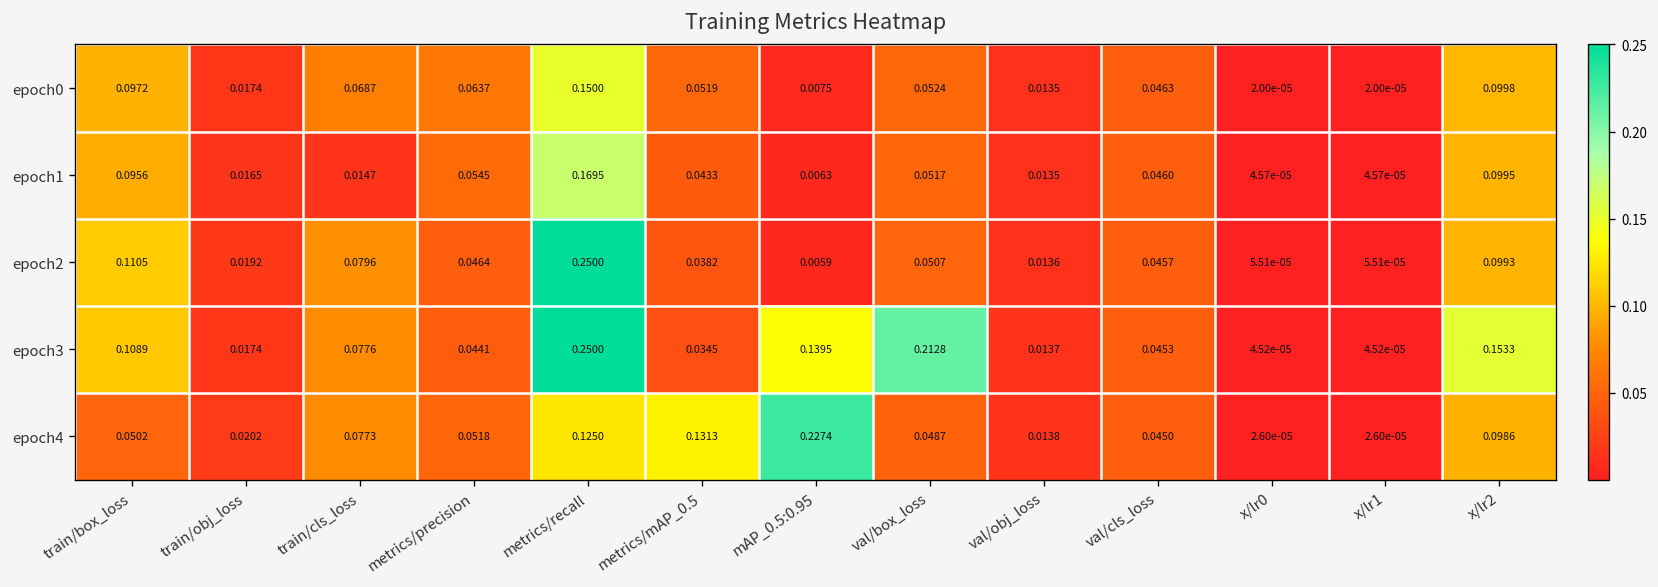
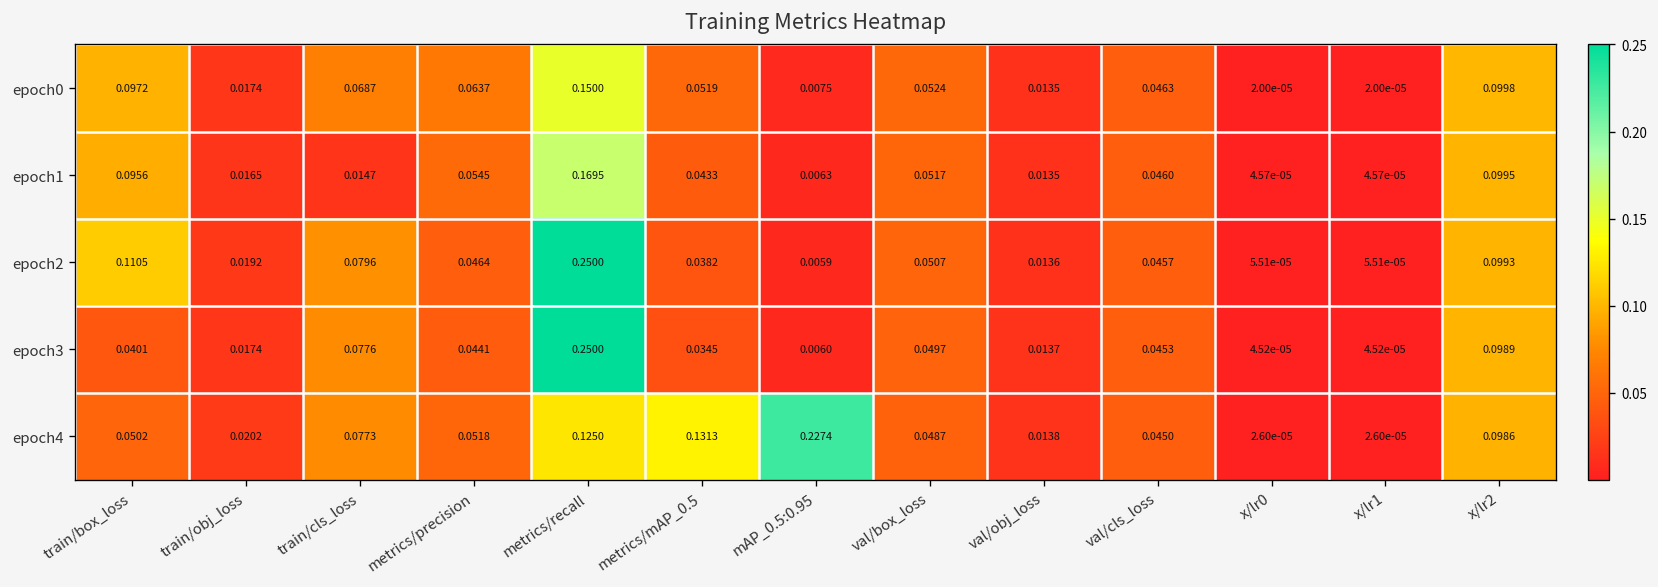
  {
    "epoch0": {
      "train/box_loss": "0.0972",
      "train/obj_loss": "0.0174",
      "train/cls_loss": "0.0687",
      "metrics/precision": "0.0637",
      "metrics/recall": "0.1500",
      "metrics/mAP_0.5": "0.0519",
      "mAP_0.5:0.95": "0.0075",
      "val/box_loss": "0.0524",
      "val/obj_loss": "0.0135",
      "val/cls_loss": "0.0463",
      "x/lr0": "2.00e-05",
      "x/lr1": "2.00e-05",
      "x/lr2": "0.0998"
    },
    "epoch1": {
      "train/box_loss": "0.0956",
      "train/obj_loss": "0.0165",
      "train/cls_loss": "0.0147",
      "metrics/precision": "0.0545",
      "metrics/recall": "0.1695",
      "metrics/mAP_0.5": "0.0433",
      "mAP_0.5:0.95": "0.0063",
      "val/box_loss": "0.0517",
      "val/obj_loss": "0.0135",
      "val/cls_loss": "0.0460",
      "x/lr0": "4.57e-05",
      "x/lr1": "4.57e-05",
      "x/lr2": "0.0995"
    },
    "epoch2": {
      "train/box_loss": "0.1105",
      "train/obj_loss": "0.0192",
      "train/cls_loss": "0.0796",
      "metrics/precision": "0.0464",
      "metrics/recall": "0.2500",
      "metrics/mAP_0.5": "0.0382",
      "mAP_0.5:0.95": "0.0059",
      "val/box_loss": "0.0507",
      "val/obj_loss": "0.0136",
      "val/cls_loss": "0.0457",
      "x/lr0": "5.51e-05",
      "x/lr1": "5.51e-05",
      "x/lr2": "0.0993"
    },
    "epoch3": {
-     "train/box_loss": "0.1089",
+     "train/box_loss": "0.0401",
      "train/obj_loss": "0.0174",
      "train/cls_loss": "0.0776",
      "metrics/precision": "0.0441",
      "metrics/recall": "0.2500",
      "metrics/mAP_0.5": "0.0345",
-     "mAP_0.5:0.95": "0.1395",
-     "val/box_loss": "0.2128",
+     "mAP_0.5:0.95": "0.0060",
+     "val/box_loss": "0.0497",
      "val/obj_loss": "0.0137",
      "val/cls_loss": "0.0453",
      "x/lr0": "4.52e-05",
      "x/lr1": "4.52e-05",
-     "x/lr2": "0.1533"
+     "x/lr2": "0.0989"
    },
    "epoch4": {
      "train/box_loss": "0.0502",
      "train/obj_loss": "0.0202",
      "train/cls_loss": "0.0773",
      "metrics/precision": "0.0518",
      "metrics/recall": "0.1250",
      "metrics/mAP_0.5": "0.1313",
      "mAP_0.5:0.95": "0.2274",
      "val/box_loss": "0.0487",
      "val/obj_loss": "0.0138",
      "val/cls_loss": "0.0450",
      "x/lr0": "2.60e-05",
      "x/lr1": "2.60e-05",
      "x/lr2": "0.0986"
    }
  }
